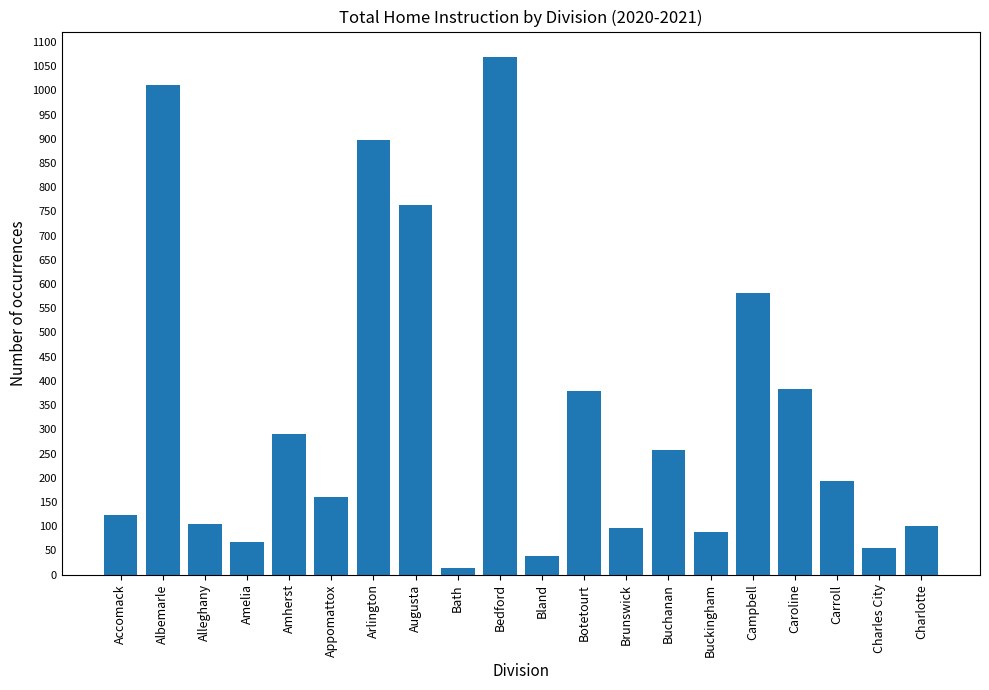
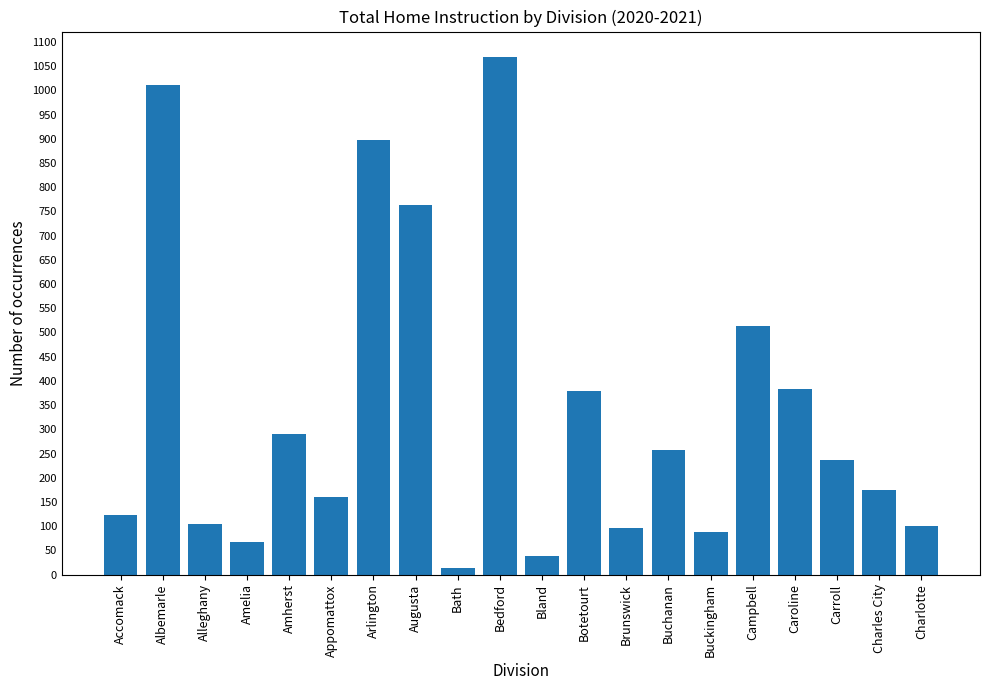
  {
    "Accomack": 120,
    "Albemarle": 1010,
    "Alleghany": 100,
    "Amelia": 70,
    "Amherst": 290,
    "Appomattox": 160,
    "Arlington": 900,
    "Augusta": 760,
    "Bath": 10,
    "Bedford": 1070,
    "Bland": 40,
    "Botetourt": 380,
    "Brunswick": 100,
    "Buchanan": 260,
    "Buckingham": 90,
-   "Campbell": 580,
+   "Campbell": 510,
    "Caroline": 380,
-   "Carroll": 190,
-   "Charles City": 50,
+   "Carroll": 240,
+   "Charles City": 180,
    "Charlotte": 100
  }
